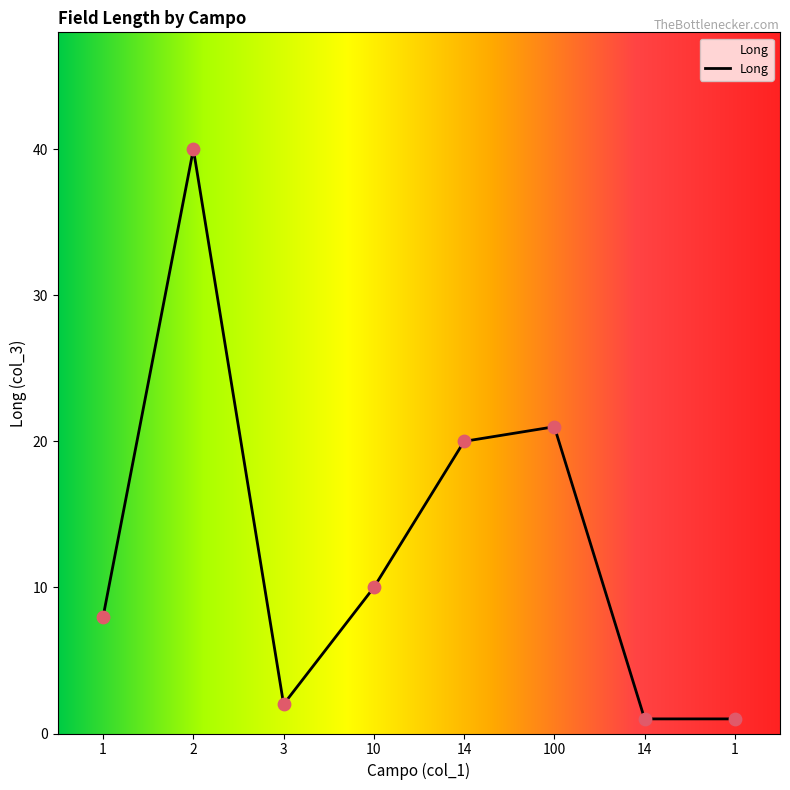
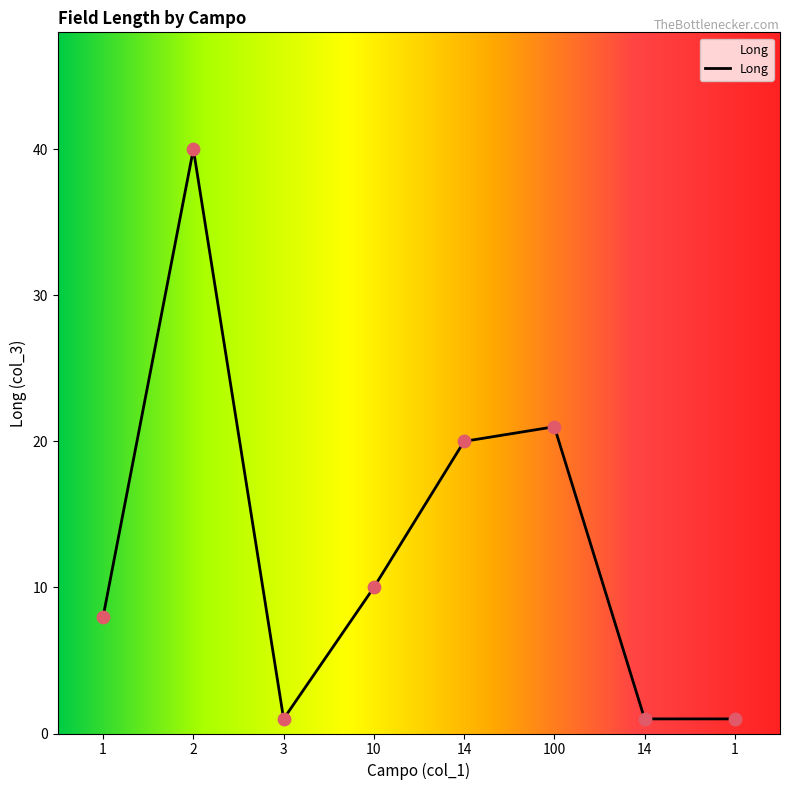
  {
    "2": 40,
-   "3": 2,
+   "3": 1,
    "10": 10,
    "100": 21
  }
